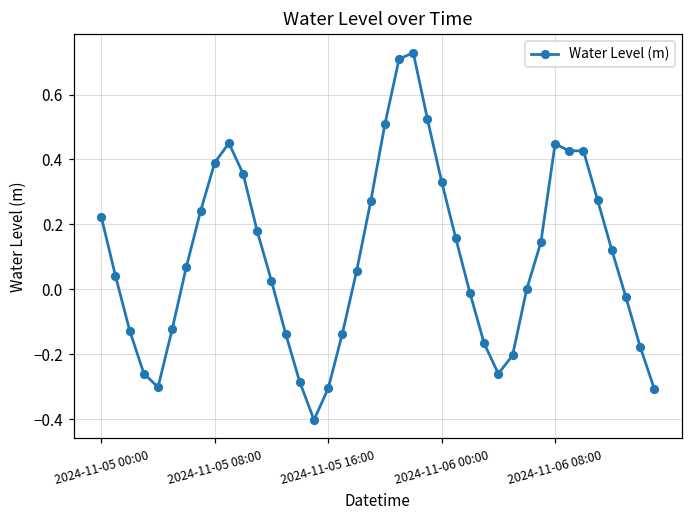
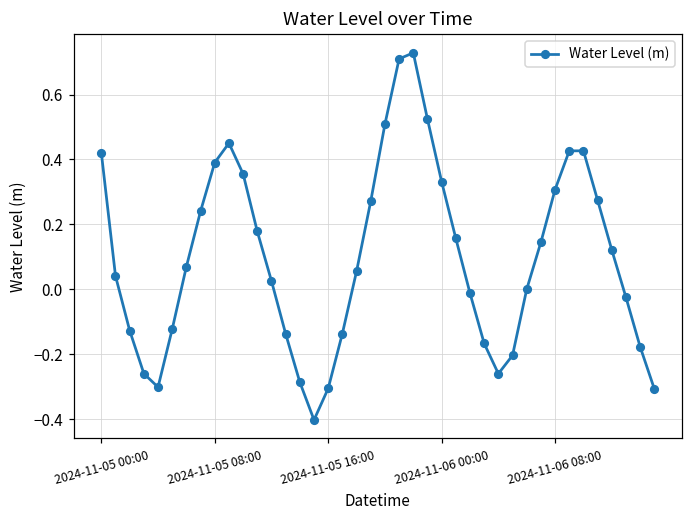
  {
-   "2024-11-05 00:00": 0.22,
+   "2024-11-05 00:00": 0.42,
    "2024-11-05 08:00": 0.39,
    "2024-11-05 16:00": -0.31,
    "2024-11-06 00:00": 0.33,
-   "2024-11-06 08:00": 0.45
+   "2024-11-06 08:00": 0.31
  }
